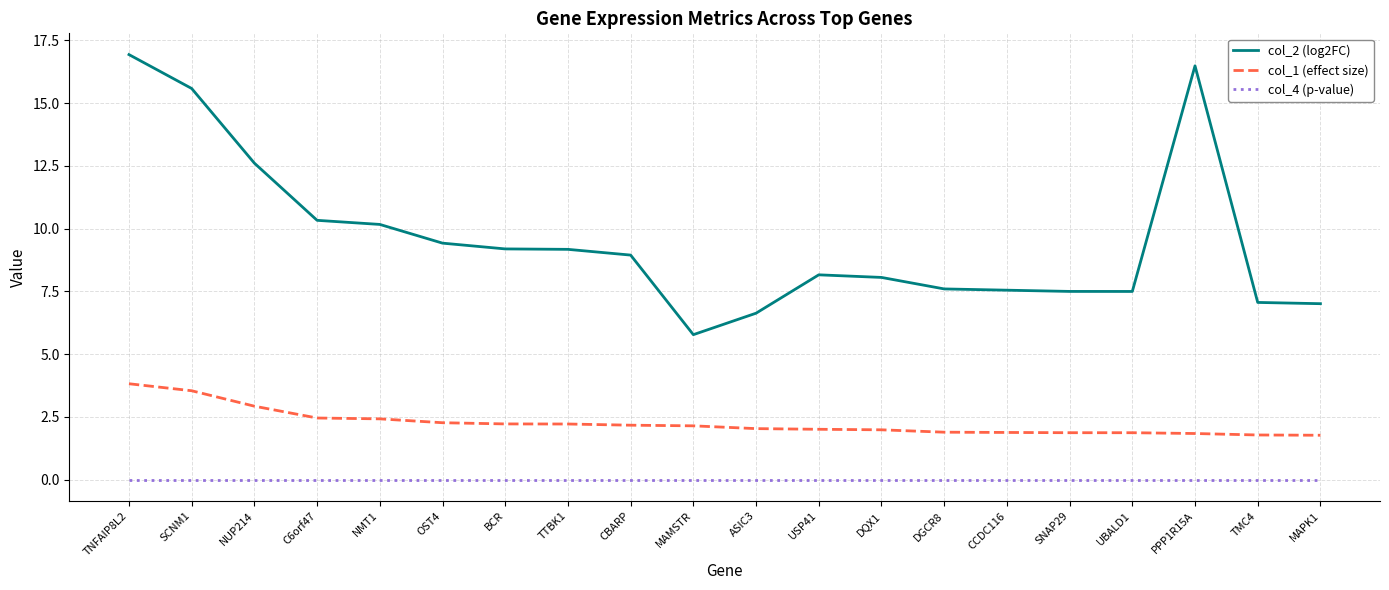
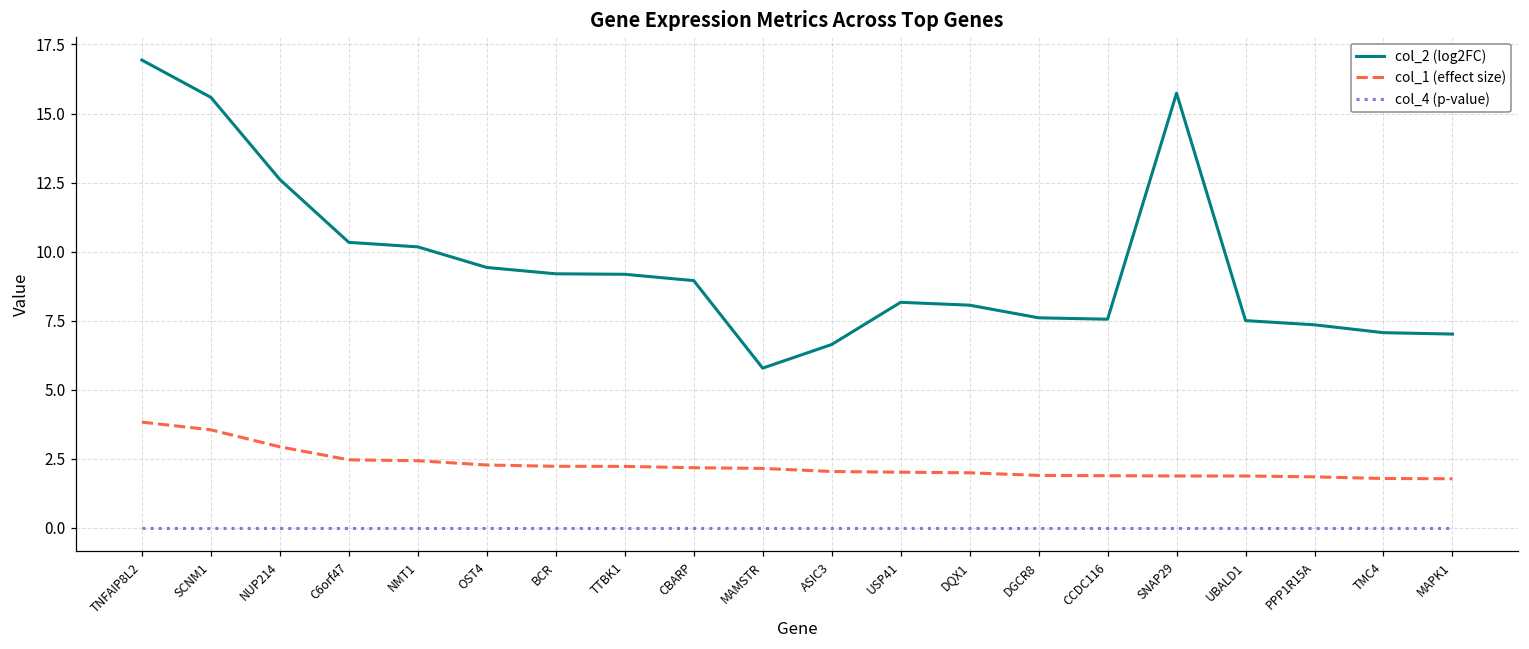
  {
    "col_2 (log2FC)": {
      "TNFAIP8L2": 16.9,
      "SCNM1": 15.6,
      "NUP214": 12.6,
      "C6orf47": 10.3,
      "NMT1": 10.2,
      "OST4": 9.4,
      "BCR": 9.2,
      "TTBK1": 9.2,
      "CBARP": 8.9,
      "MAMSTR": 5.8,
      "ASIC3": 6.6,
      "USP41": 8.2,
      "DQX1": 8.1,
      "DGCR8": 7.6,
      "CCDC116": 7.6,
-     "SNAP29": 7.5,
+     "SNAP29": 15.7,
      "UBALD1": 7.5,
-     "PPP1R15A": 16.5,
+     "PPP1R15A": 7.3,
      "TMC4": 7.1,
      "MAPK1": 7.0
    },
    "col_1 (effect size)": {
      "TNFAIP8L2": 3.8,
      "SCNM1": 3.5,
      "NUP214": 2.9,
      "C6orf47": 2.5,
      "NMT1": 2.4,
      "OST4": 2.3,
      "BCR": 2.2,
      "TTBK1": 2.2,
      "CBARP": 2.2,
      "MAMSTR": 2.1,
      "ASIC3": 2.0,
      "USP41": 2.0,
      "DQX1": 2.0,
      "DGCR8": 1.9,
      "CCDC116": 1.9,
      "SNAP29": 1.9,
      "UBALD1": 1.9,
      "PPP1R15A": 1.8,
      "TMC4": 1.8,
      "MAPK1": 1.8
    },
    "col_4 (p-value)": {
      "TNFAIP8L2": 0.0,
      "SCNM1": 0.0,
      "NUP214": 0.0,
      "C6orf47": 0.0,
      "NMT1": 0.0,
      "OST4": 0.0,
      "BCR": 0.0,
      "TTBK1": 0.0,
      "CBARP": 0.0,
      "MAMSTR": 0.0,
      "ASIC3": 0.0,
      "USP41": 0.0,
      "DQX1": 0.0,
      "DGCR8": 0.0,
      "CCDC116": 0.0,
      "SNAP29": 0.0,
      "UBALD1": 0.0,
      "PPP1R15A": 0.0,
      "TMC4": 0.0,
      "MAPK1": 0.0
    }
  }
